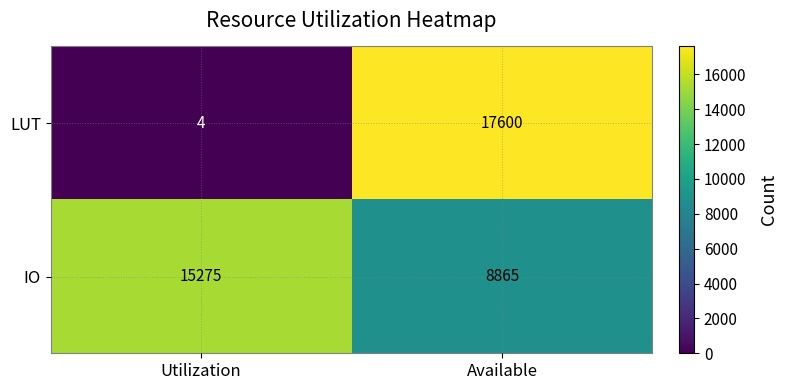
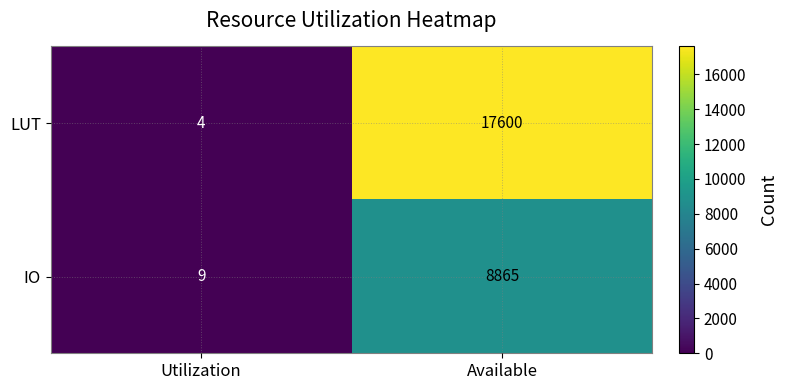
  {
    "LUT": {
      "Utilization": 4,
      "Available": 17600
    },
    "IO": {
-     "Utilization": 15275,
+     "Utilization": 9,
      "Available": 8865
    }
  }
